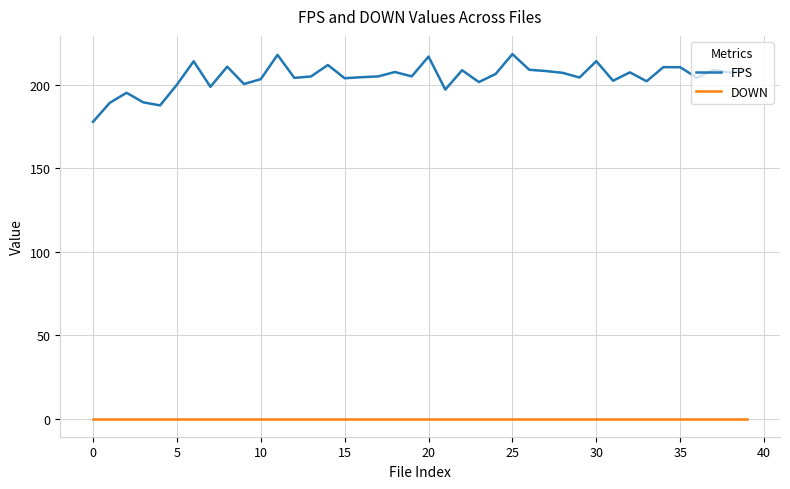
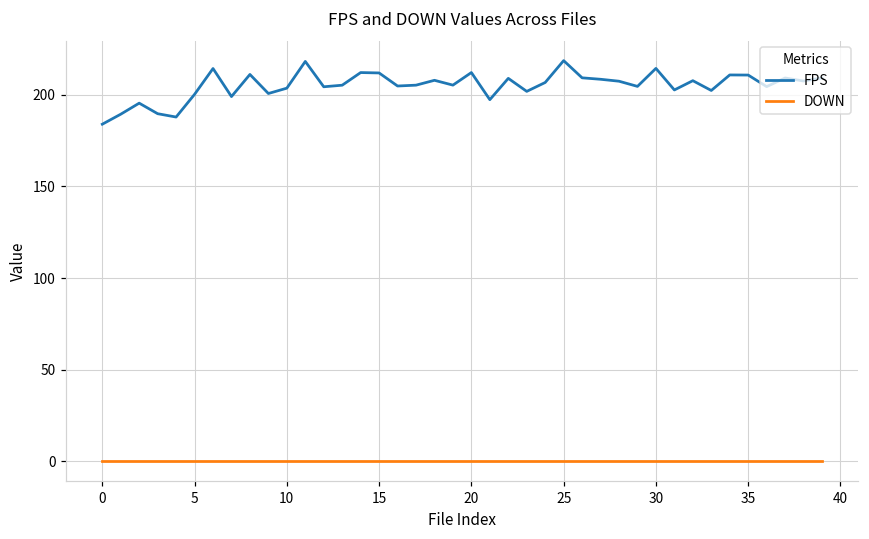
  {
    "FPS": {
-     "0": 178,
+     "0": 184,
      "5": 200,
      "10": 204,
-     "15": 204,
-     "20": 217,
+     "15": 212,
+     "20": 212,
      "25": 219,
      "30": 214,
      "35": 211
    },
    "DOWN": {
      "0": 0,
      "5": 0,
      "10": 0,
      "15": 0,
      "20": 0,
      "25": 0,
      "30": 0,
      "35": 0
    }
  }
